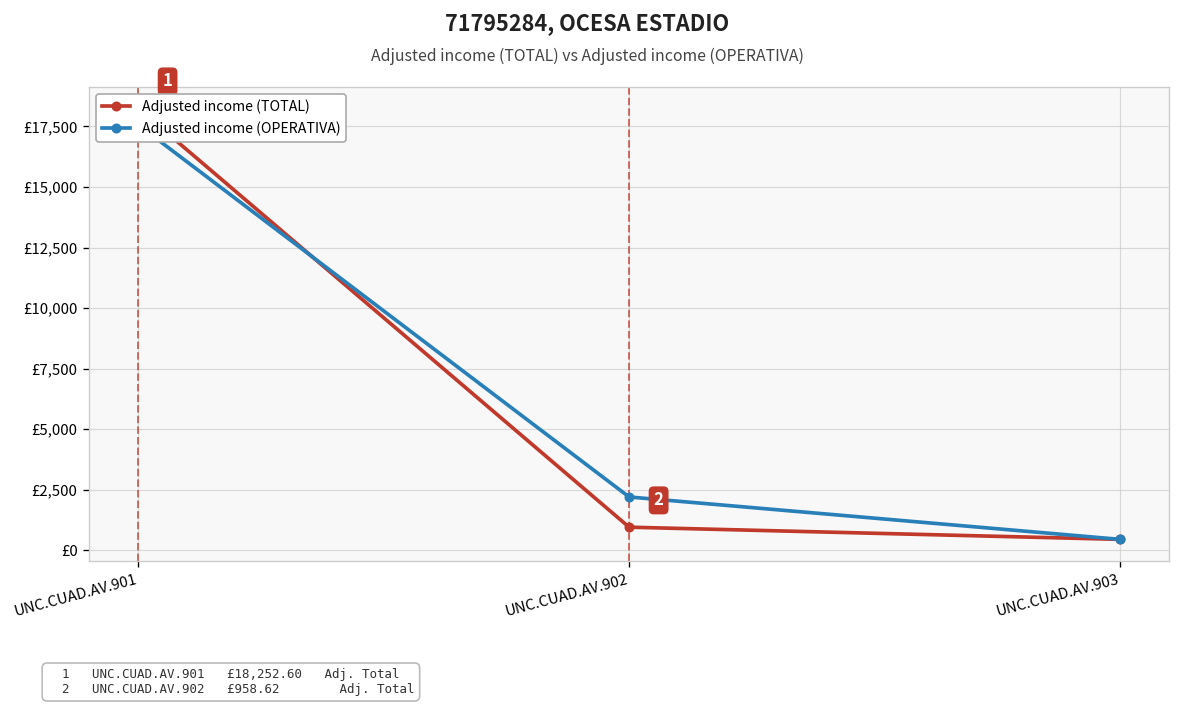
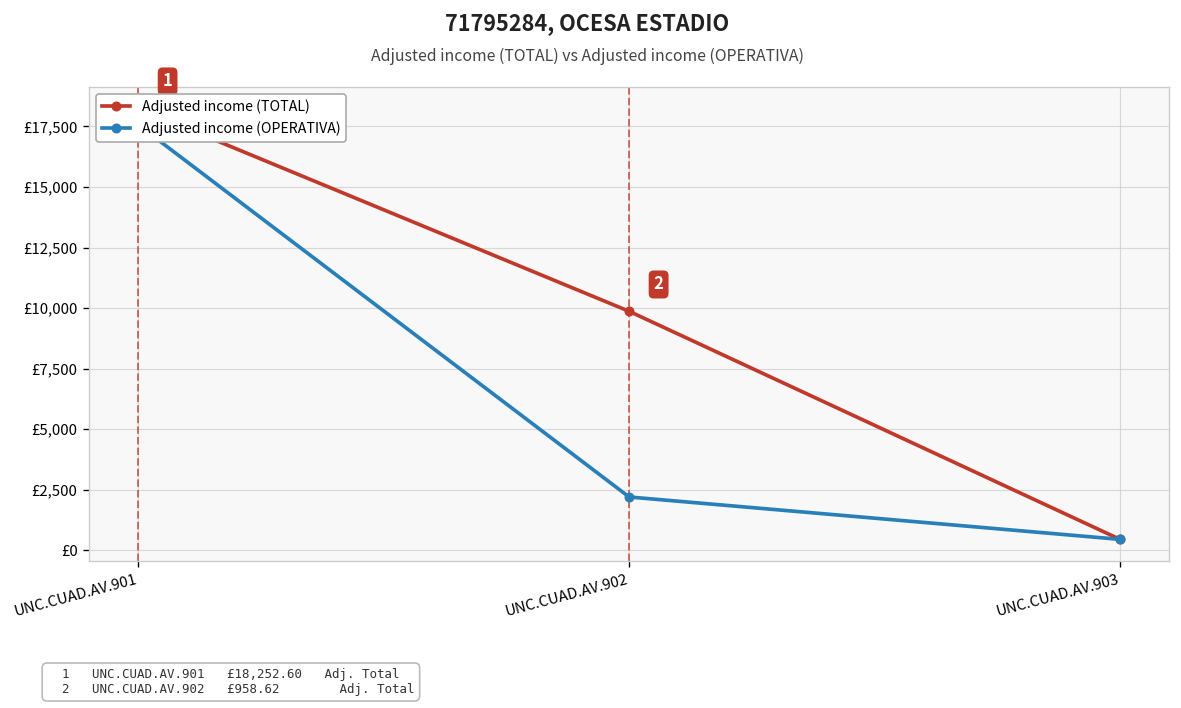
  {
    "Adjusted income (TOTAL)": {
-     "UNC.CUAD.AV.902": "£1,000"
+     "UNC.CUAD.AV.902": "£9,900"
    },
    "Adjusted income (OPERATIVA)": {
      "UNC.CUAD.AV.902": "£2,200"
    }
  }
